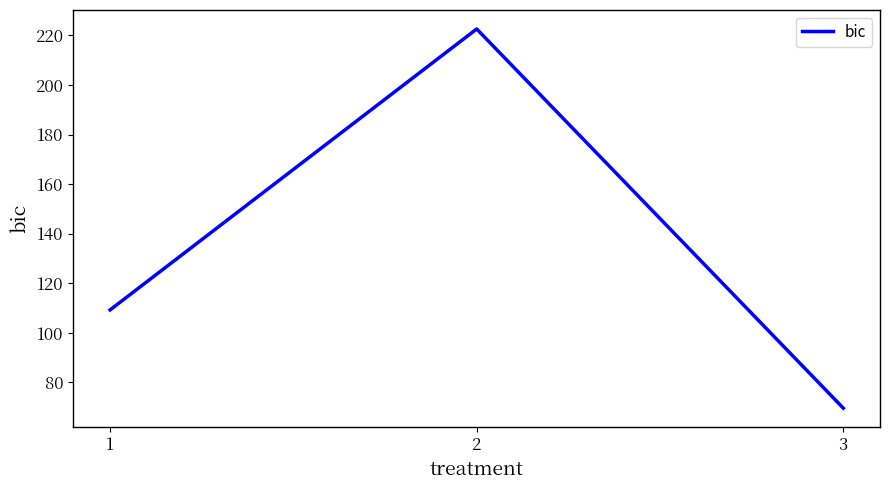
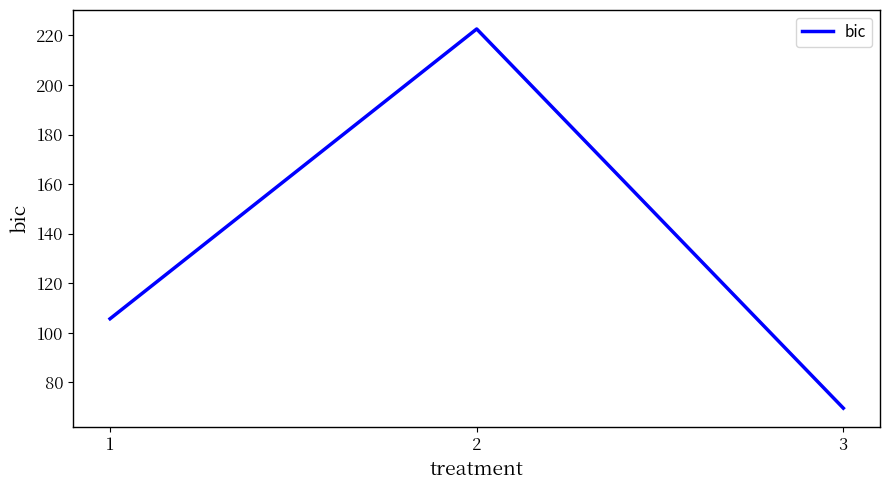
  {
-   "1": 109,
+   "1": 106,
    "2": 223,
    "3": 70
  }
